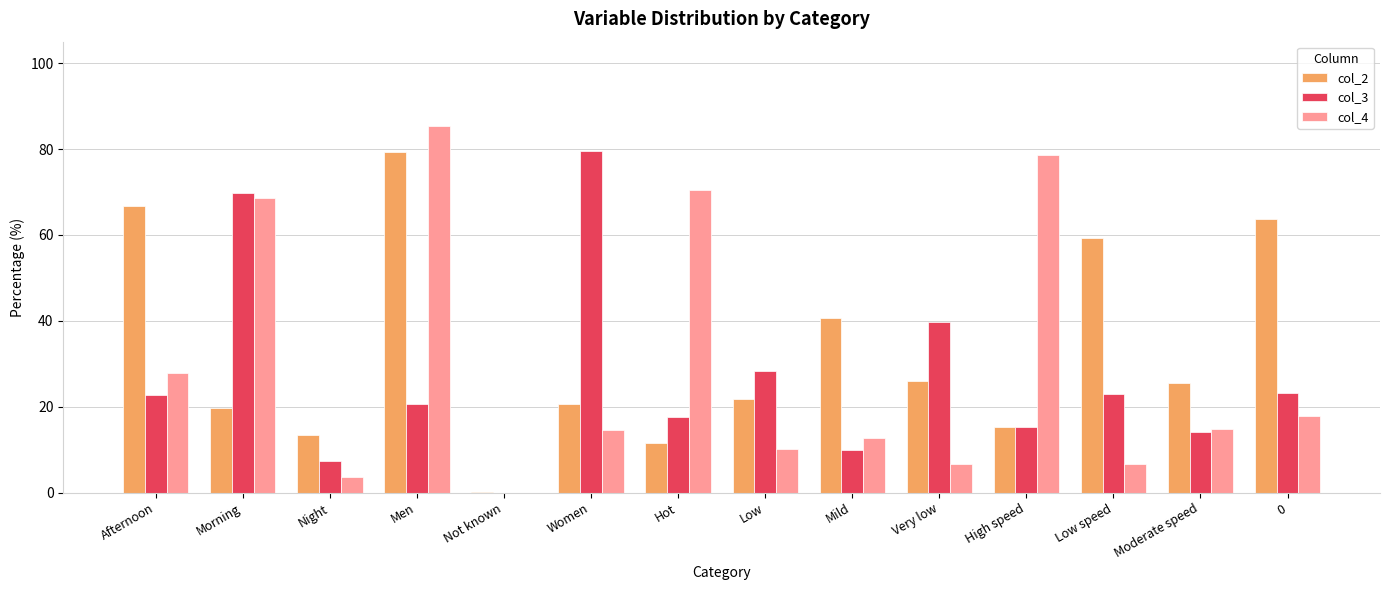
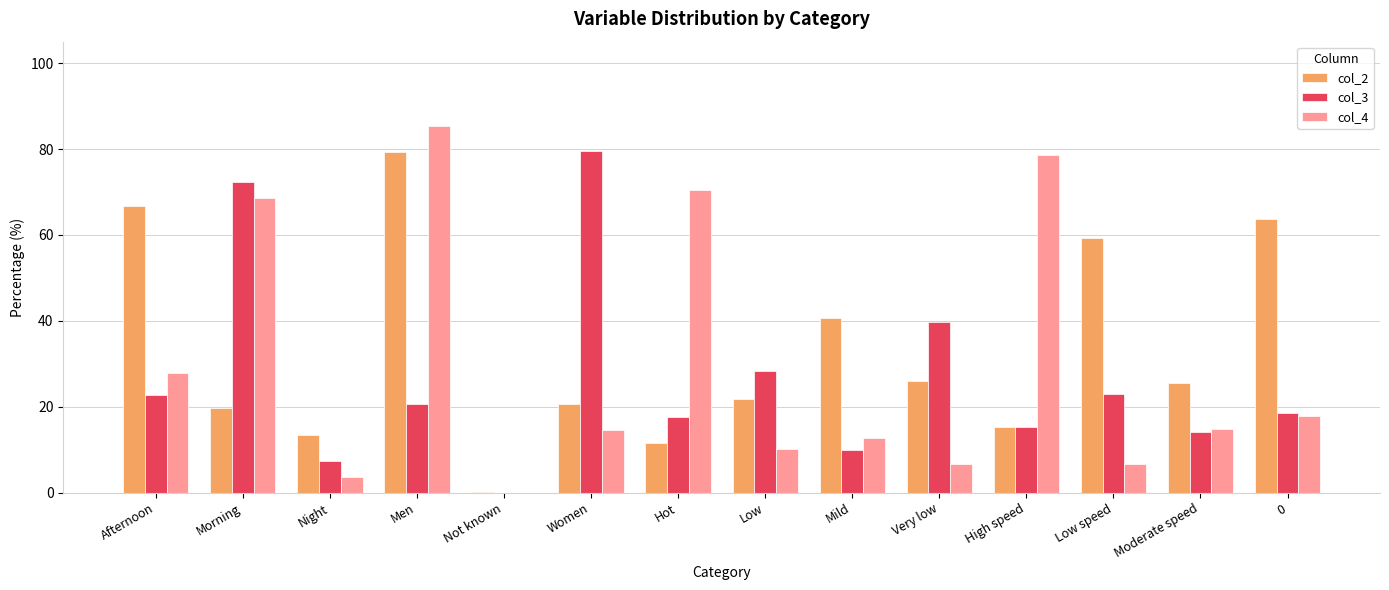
  {
    "col_3": {
      "Afternoon": 23,
-     "Morning": 70,
+     "Morning": 72,
      "Night": 7,
      "Men": 21,
      "Not known": 0,
      "Women": 79,
      "Hot": 18,
      "Low": 28,
      "Mild": 10,
      "Very low": 40,
      "High speed": 15,
      "Low speed": 23,
      "Moderate speed": 14,
-     "0": 23
+     "0": 19
    }
  }
